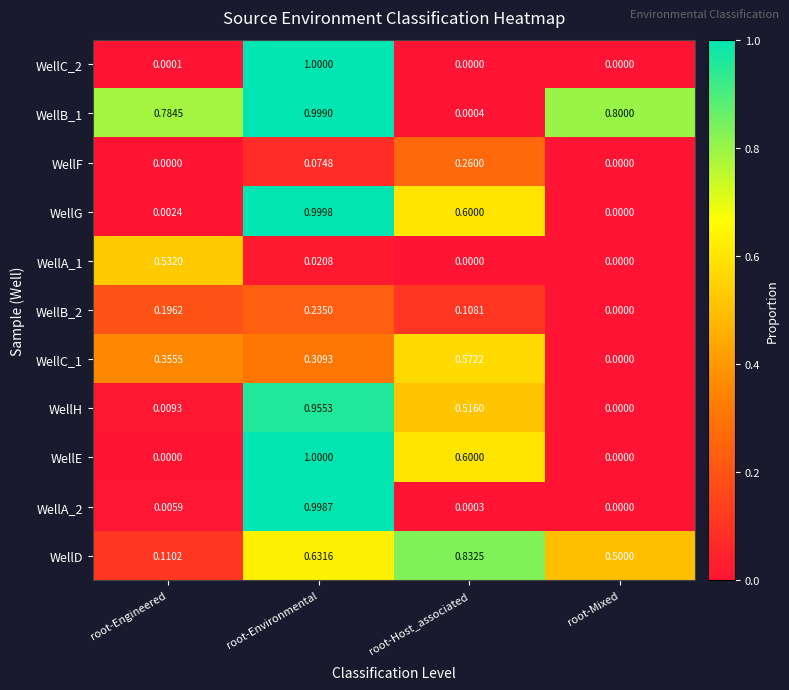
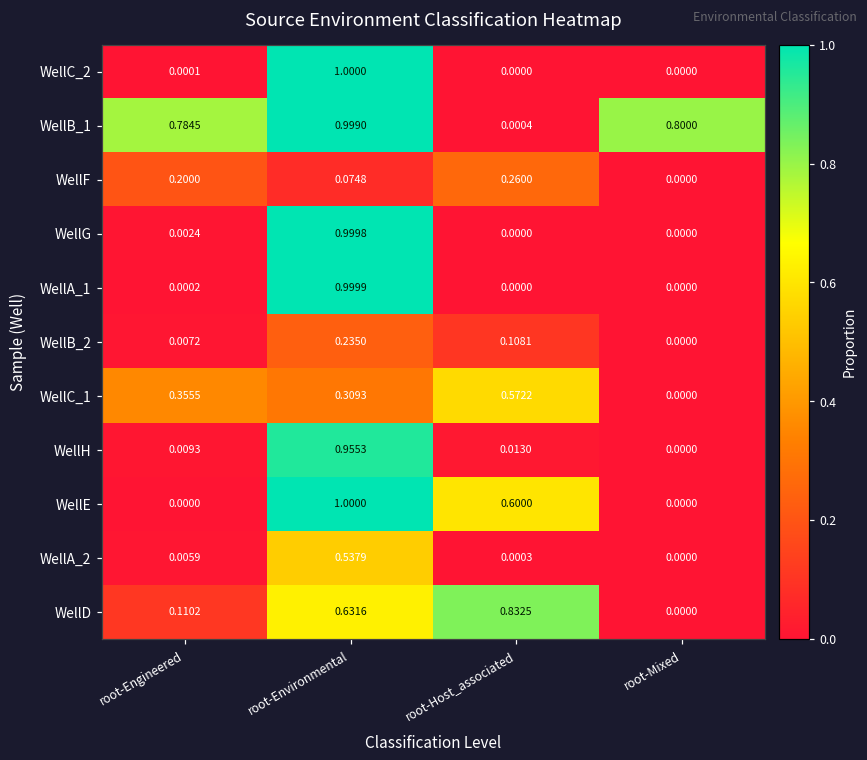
  {
    "WellC_2": {
      "root-Engineered": 0.0001,
      "root-Environmental": 1.0000,
      "root-Host_associated": 0.0000,
      "root-Mixed": 0.0000
    },
    "WellB_1": {
      "root-Engineered": 0.7845,
      "root-Environmental": 0.9990,
      "root-Host_associated": 0.0004,
      "root-Mixed": 0.8000
    },
    "WellF": {
-     "root-Engineered": 0.0000,
+     "root-Engineered": 0.2000,
      "root-Environmental": 0.0748,
      "root-Host_associated": 0.2600,
      "root-Mixed": 0.0000
    },
    "WellG": {
      "root-Engineered": 0.0024,
      "root-Environmental": 0.9998,
-     "root-Host_associated": 0.6000,
+     "root-Host_associated": 0.0000,
      "root-Mixed": 0.0000
    },
    "WellA_1": {
-     "root-Engineered": 0.5320,
-     "root-Environmental": 0.0208,
+     "root-Engineered": 0.0002,
+     "root-Environmental": 0.9999,
      "root-Host_associated": 0.0000,
      "root-Mixed": 0.0000
    },
    "WellB_2": {
-     "root-Engineered": 0.1962,
+     "root-Engineered": 0.0072,
      "root-Environmental": 0.2350,
      "root-Host_associated": 0.1081,
      "root-Mixed": 0.0000
    },
    "WellC_1": {
      "root-Engineered": 0.3555,
      "root-Environmental": 0.3093,
      "root-Host_associated": 0.5722,
      "root-Mixed": 0.0000
    },
    "WellH": {
      "root-Engineered": 0.0093,
      "root-Environmental": 0.9553,
-     "root-Host_associated": 0.5160,
+     "root-Host_associated": 0.0130,
      "root-Mixed": 0.0000
    },
    "WellE": {
      "root-Engineered": 0.0000,
      "root-Environmental": 1.0000,
      "root-Host_associated": 0.6000,
      "root-Mixed": 0.0000
    },
    "WellA_2": {
      "root-Engineered": 0.0059,
-     "root-Environmental": 0.9987,
+     "root-Environmental": 0.5379,
      "root-Host_associated": 0.0003,
      "root-Mixed": 0.0000
    },
    "WellD": {
      "root-Engineered": 0.1102,
      "root-Environmental": 0.6316,
      "root-Host_associated": 0.8325,
-     "root-Mixed": 0.5000
+     "root-Mixed": 0.0000
    }
  }
